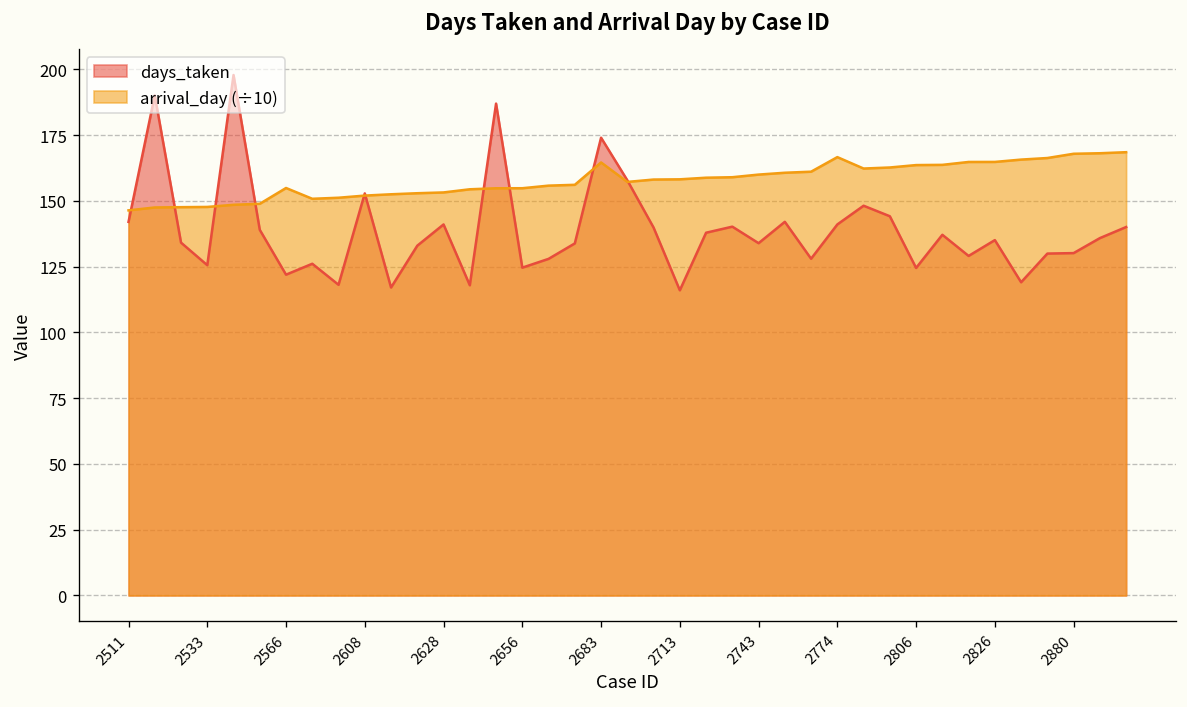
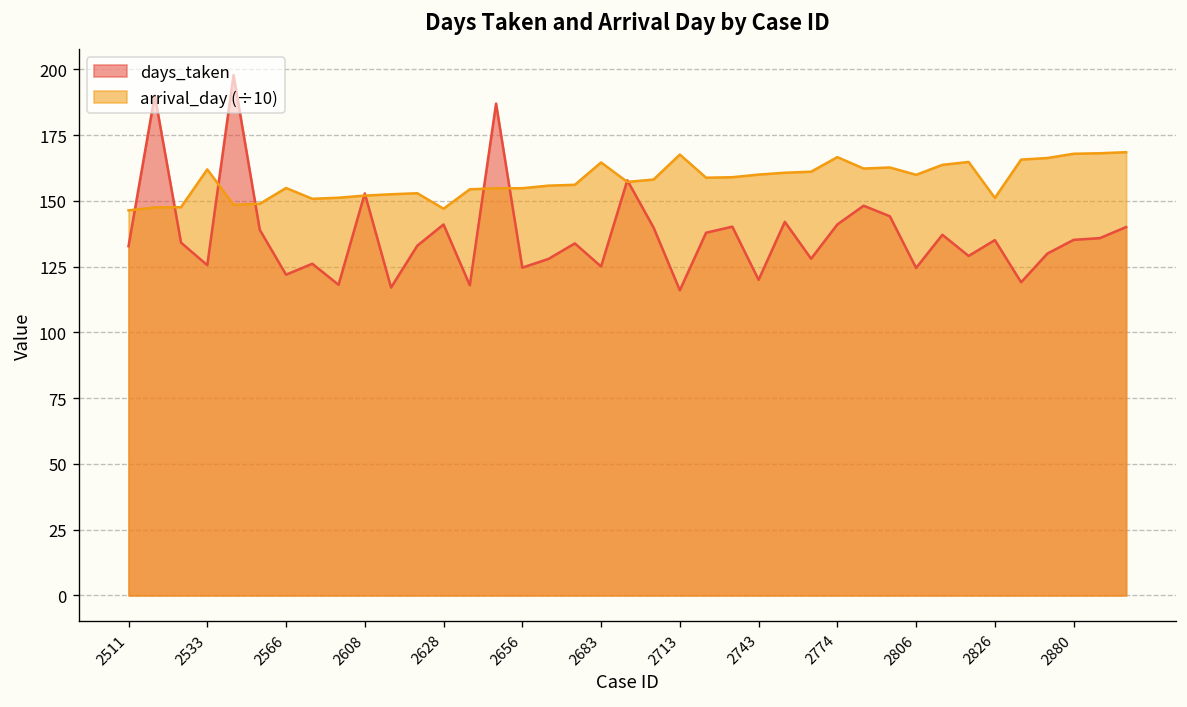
  {
    "days_taken": {
-     "2511": 142,
+     "2511": 133,
      "2533": 126,
      "2566": 122,
      "2628": 141,
      "2656": 125,
-     "2683": 174,
+     "2683": 125,
      "2713": 116,
-     "2743": 134,
+     "2743": 120,
      "2774": 141,
      "2806": 125,
      "2826": 135,
-     "2880": 130
+     "2880": 135
    },
    "arrival_day (÷10)": {
      "2511": 146,
-     "2533": 148,
+     "2533": 162,
      "2566": 155,
-     "2628": 153,
+     "2628": 147,
      "2656": 155,
      "2683": 165,
-     "2713": 158,
+     "2713": 168,
      "2743": 160,
      "2774": 167,
-     "2806": 164,
-     "2826": 165,
+     "2806": 160,
+     "2826": 151,
      "2880": 168
    }
  }
